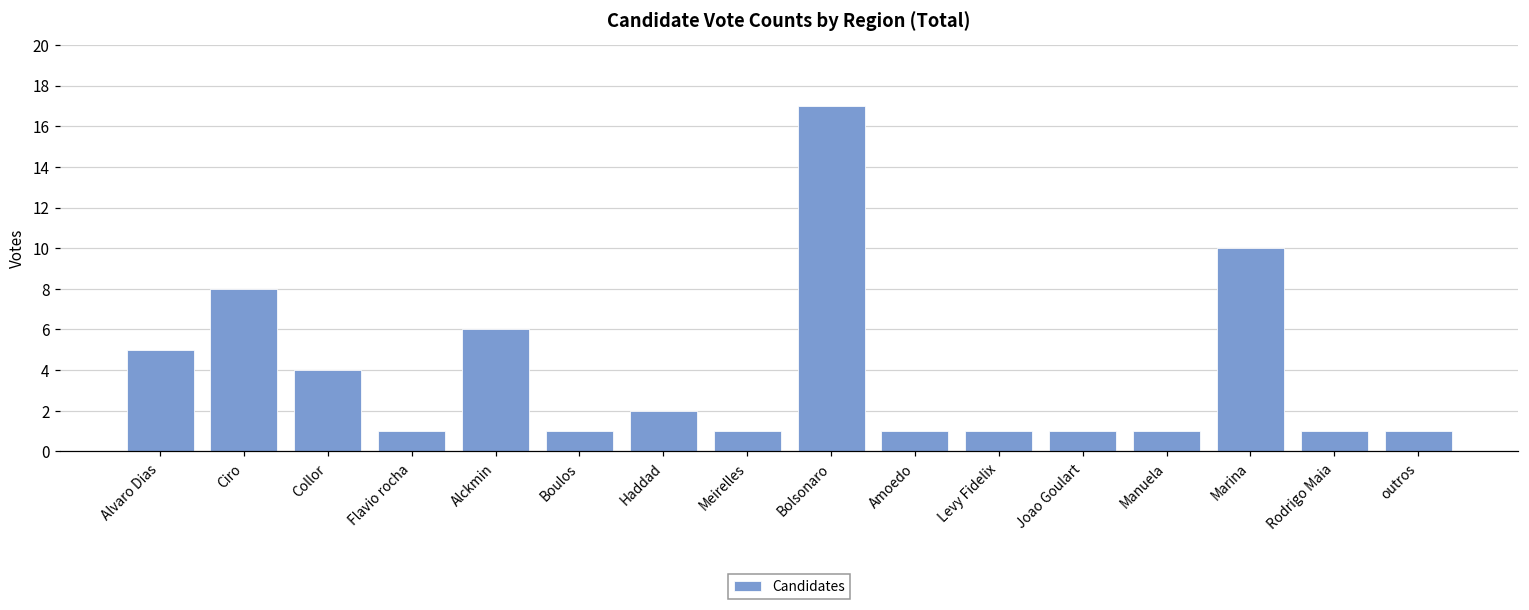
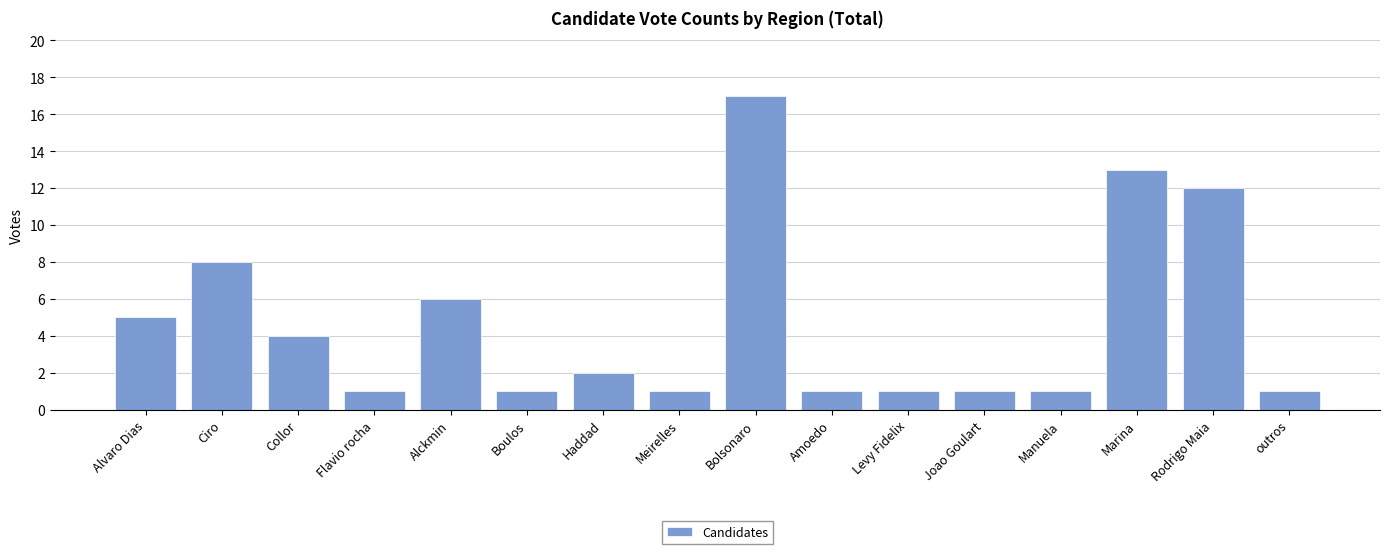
  {
    "Alvaro Dias": 5,
    "Ciro": 8,
    "Collor": 4,
    "Flavio rocha": 1,
    "Alckmin": 6,
    "Boulos": 1,
    "Haddad": 2,
    "Meirelles": 1,
    "Bolsonaro": 17,
    "Amoedo": 1,
    "Levy Fidelix": 1,
    "Joao Goulart": 1,
    "Manuela": 1,
-   "Marina": 10,
-   "Rodrigo Maia": 1,
+   "Marina": 13,
+   "Rodrigo Maia": 12,
    "outros": 1
  }
